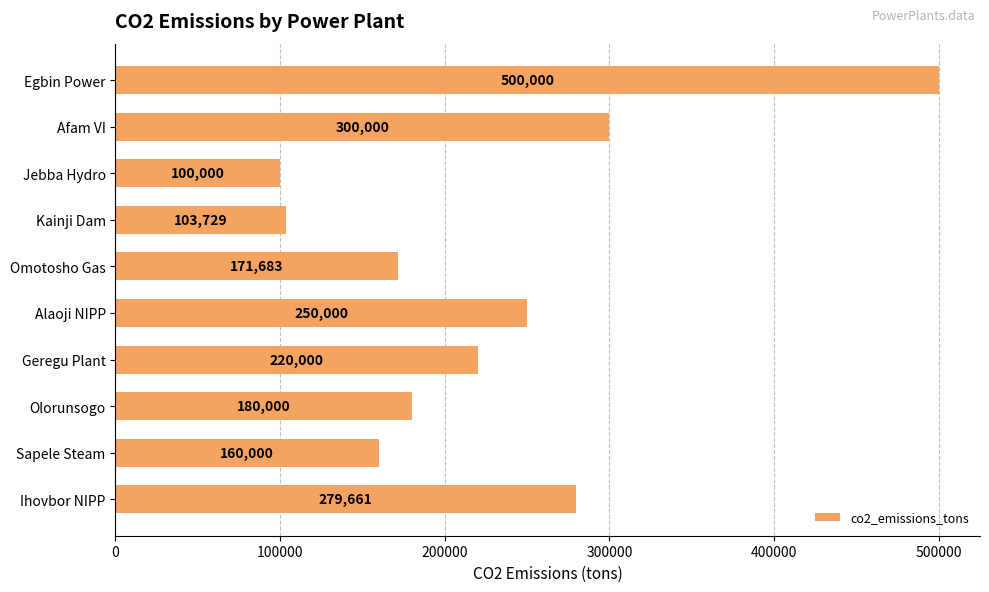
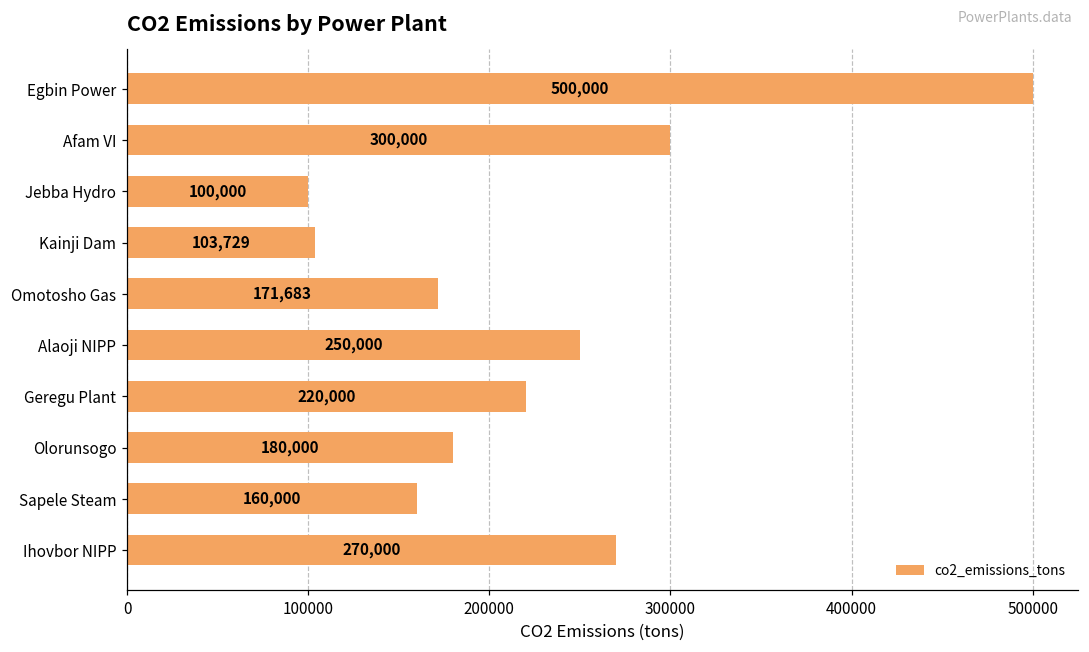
  {
    "Egbin Power": "500,000",
    "Afam VI": "300,000",
    "Jebba Hydro": "100,000",
    "Kainji Dam": "103,729",
    "Omotosho Gas": "171,683",
    "Alaoji NIPP": "250,000",
    "Geregu Plant": "220,000",
    "Olorunsogo": "180,000",
    "Sapele Steam": "160,000",
-   "Ihovbor NIPP": "279,661"
+   "Ihovbor NIPP": "270,000"
  }
